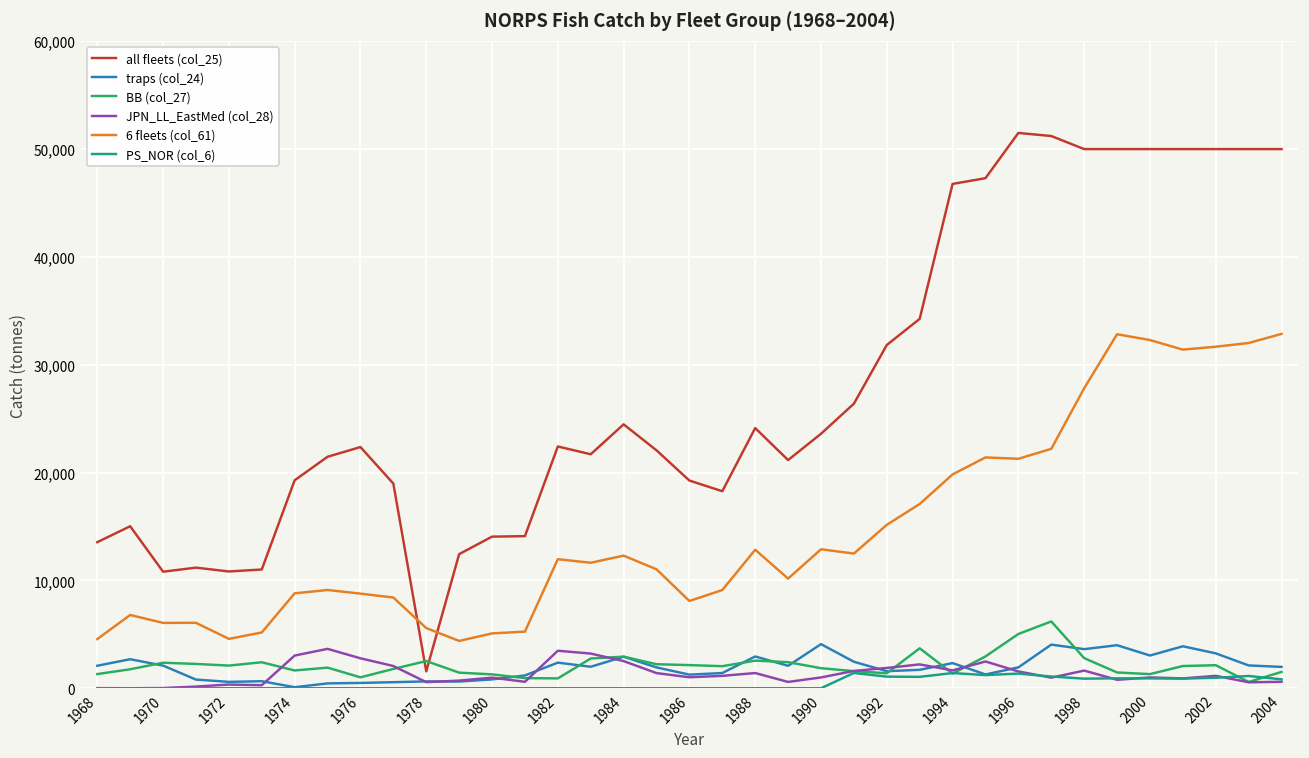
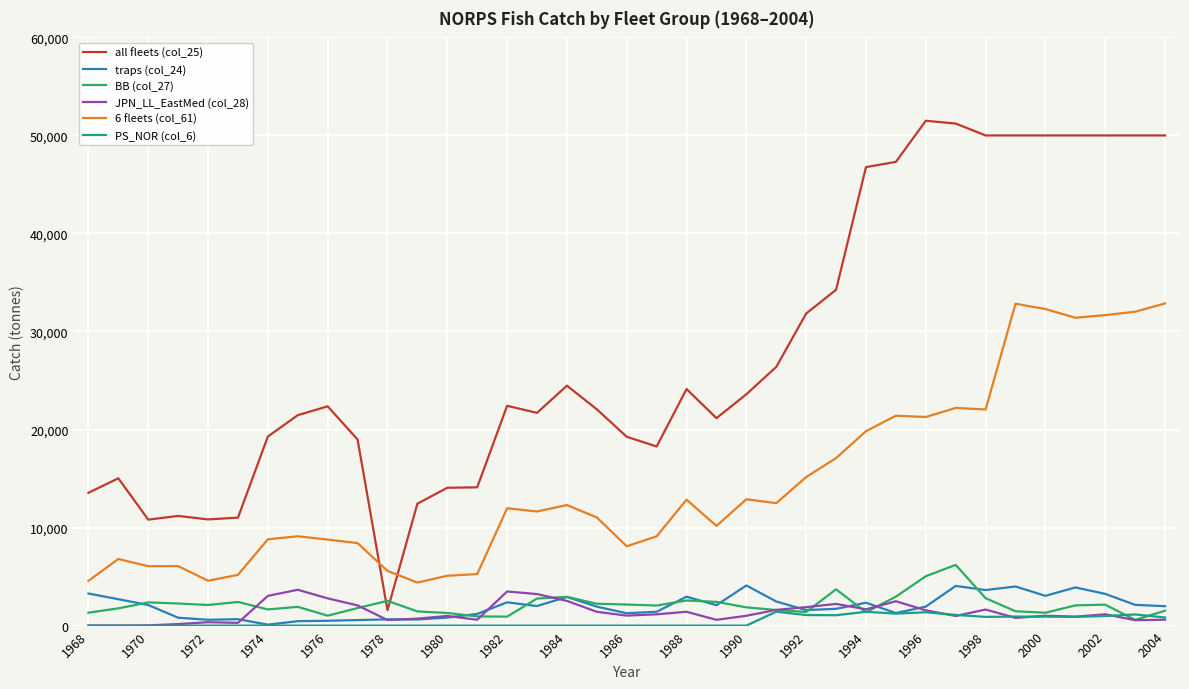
  {
    "all fleets (col_25)": {
      "1968": "14,000",
      "1970": "11,000",
      "1972": "11,000",
      "1974": "19,000",
      "1976": "22,000",
      "1978": "2,000",
      "1980": "14,000",
      "1982": "22,000",
      "1984": "24,000",
      "1986": "19,000",
      "1988": "24,000",
      "1990": "24,000",
      "1992": "32,000",
      "1994": "47,000",
      "1996": "51,000",
      "1998": "50,000",
      "2000": "50,000",
      "2002": "50,000",
      "2004": "50,000"
    },
    "traps (col_24)": {
-     "1968": "2,000",
+     "1968": "3,000",
      "1970": "2,000",
      "1976": "0",
      "1982": "2,000",
      "1988": "3,000",
      "1990": "4,000",
      "1994": "2,000",
      "1996": "2,000",
      "1998": "4,000",
      "2000": "3,000",
      "2002": "3,000",
      "2004": "2,000"
    },
    "JPN_LL_EastMed (col_28)": {
      "1974": "3,000",
      "1976": "3,000",
      "1982": "3,000",
      "1984": "3,000",
      "1988": "1,000",
      "1990": "1,000",
      "1992": "2,000",
      "1998": "2,000"
    },
    "6 fleets (col_61)": {
      "1968": "5,000",
      "1970": "6,000",
      "1972": "5,000",
      "1974": "9,000",
      "1976": "9,000",
      "1978": "6,000",
      "1980": "5,000",
      "1982": "12,000",
      "1984": "12,000",
      "1986": "8,000",
      "1988": "13,000",
      "1990": "13,000",
      "1992": "15,000",
      "1994": "20,000",
      "1996": "21,000",
-     "1998": "28,000",
+     "1998": "22,000",
      "2000": "32,000",
      "2002": "32,000",
      "2004": "33,000"
    }
  }
